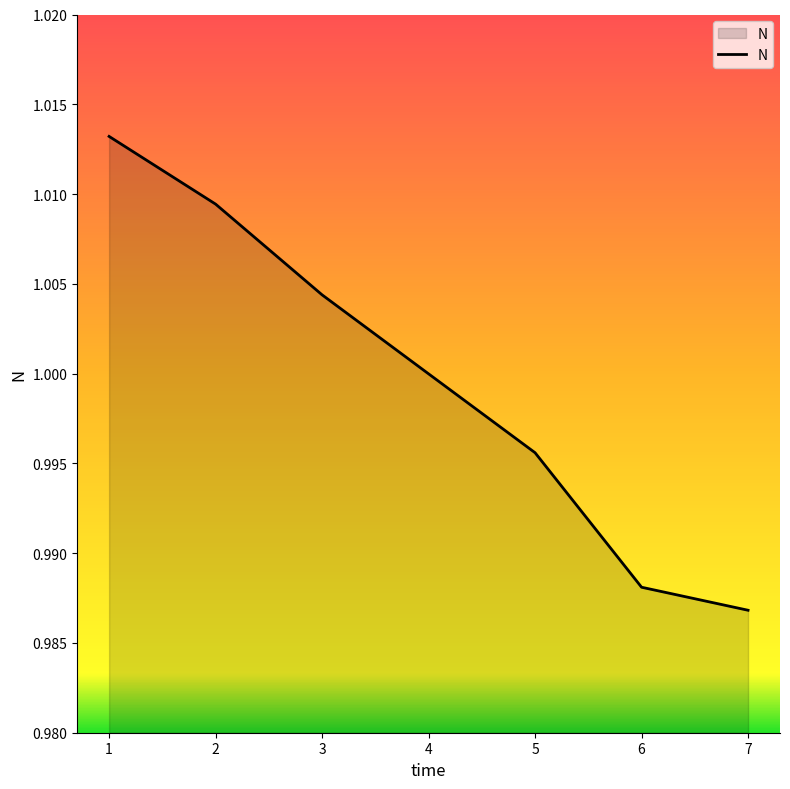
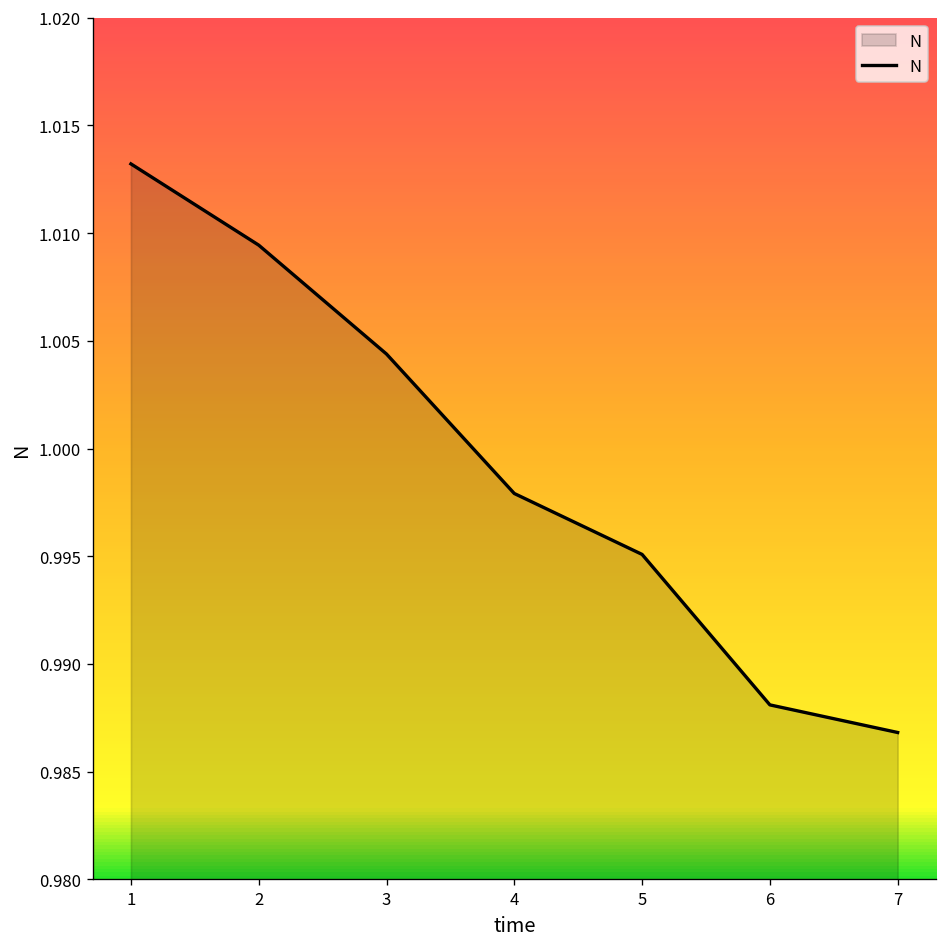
  {
    "1": 1.0132,
    "2": 1.0094,
    "3": 1.0044,
-   "4": 1.0000,
-   "5": 0.9956,
+   "4": 0.9979,
+   "5": 0.9951,
    "6": 0.9881,
    "7": 0.9868
  }
